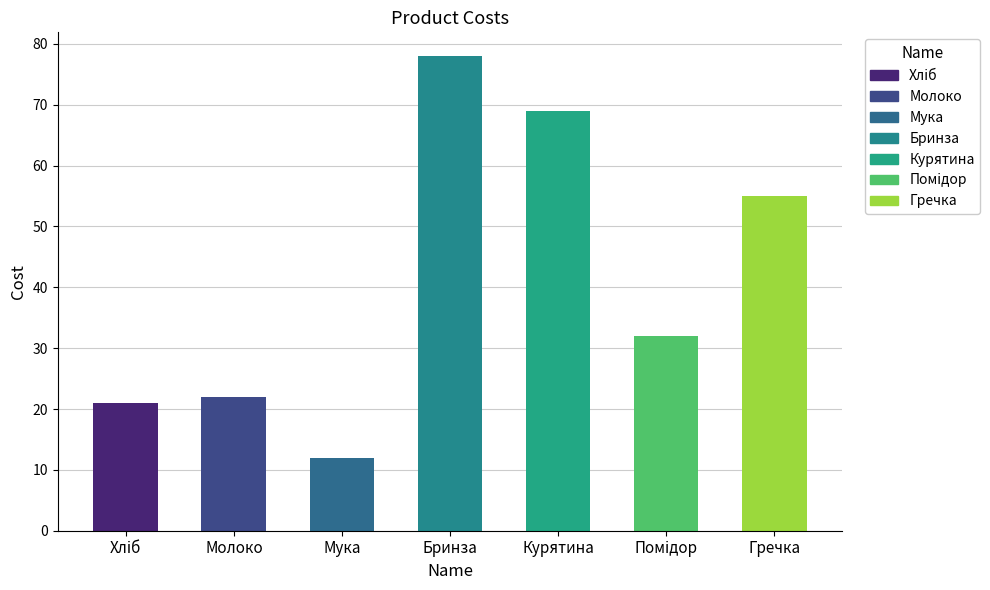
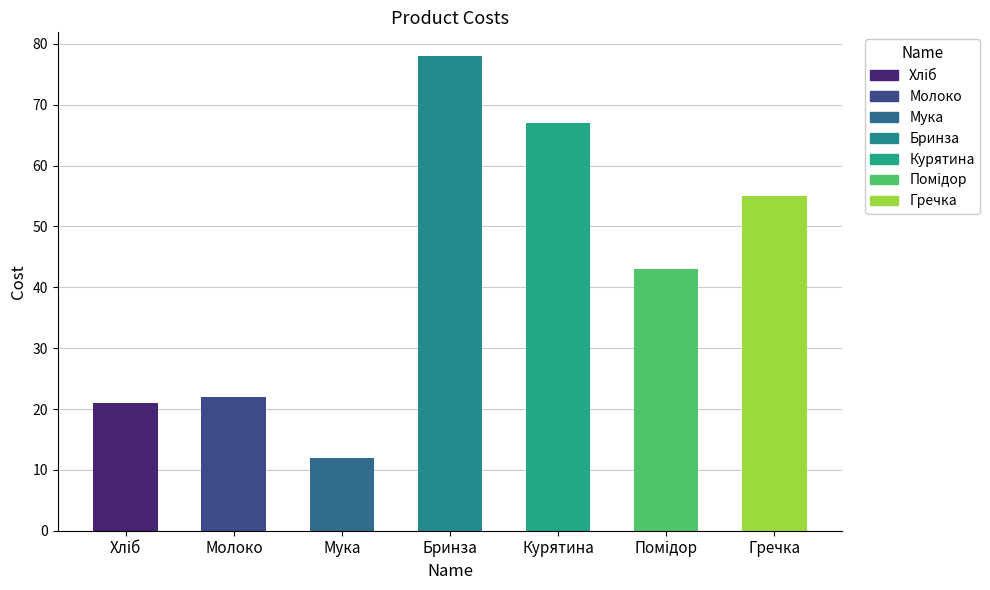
  {
    "Хліб": 21,
    "Молоко": 22,
    "Мука": 12,
    "Бринза": 78,
-   "Курятина": 69,
-   "Помідор": 32,
+   "Курятина": 67,
+   "Помідор": 43,
    "Гречка": 55
  }
